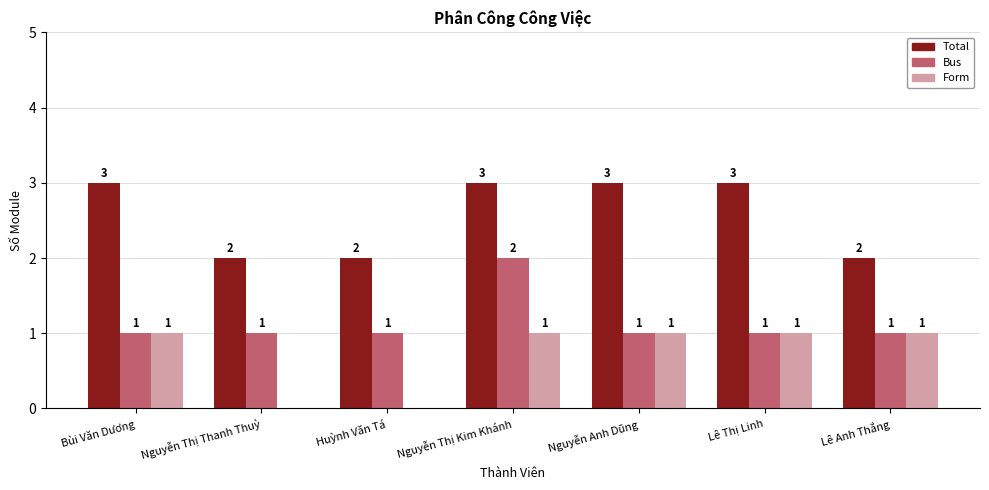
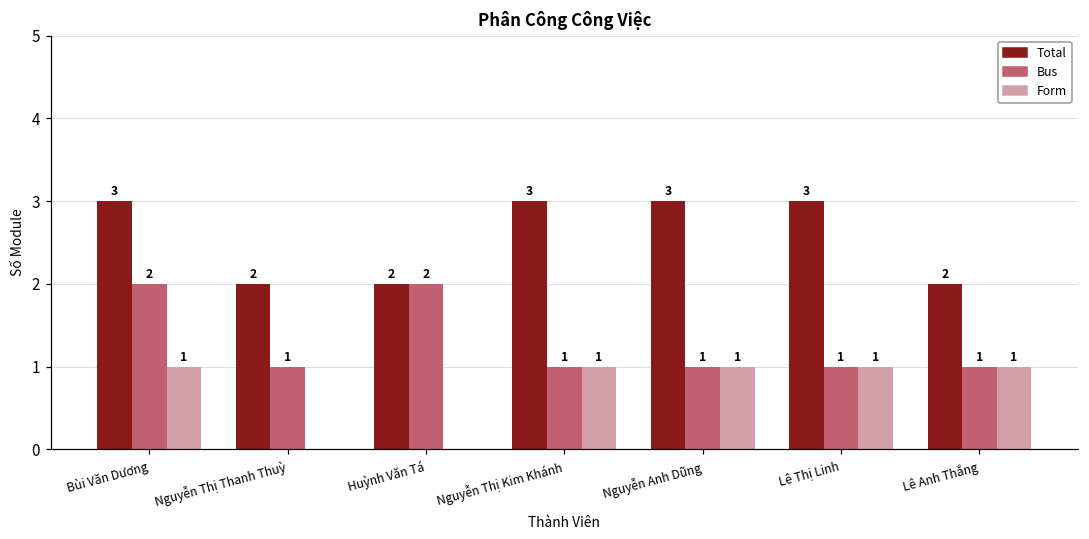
  {
    "Total": {
      "Bùi Văn Dương": 3,
      "Nguyễn Thị Thanh Thuỳ": 2,
      "Huỳnh Văn Tá": 2,
      "Nguyễn Thị Kim Khánh": 3,
      "Nguyễn Anh Dũng": 3,
      "Lê Thị Linh": 3,
      "Lê Anh Thắng": 2
    },
    "Bus": {
-     "Bùi Văn Dương": 1,
+     "Bùi Văn Dương": 2,
      "Nguyễn Thị Thanh Thuỳ": 1,
-     "Huỳnh Văn Tá": 1,
-     "Nguyễn Thị Kim Khánh": 2,
+     "Huỳnh Văn Tá": 2,
+     "Nguyễn Thị Kim Khánh": 1,
      "Nguyễn Anh Dũng": 1,
      "Lê Thị Linh": 1,
      "Lê Anh Thắng": 1
    },
    "Form": {
      "Bùi Văn Dương": 1,
      "Nguyễn Thị Kim Khánh": 1,
      "Nguyễn Anh Dũng": 1,
      "Lê Thị Linh": 1,
      "Lê Anh Thắng": 1
    }
  }
